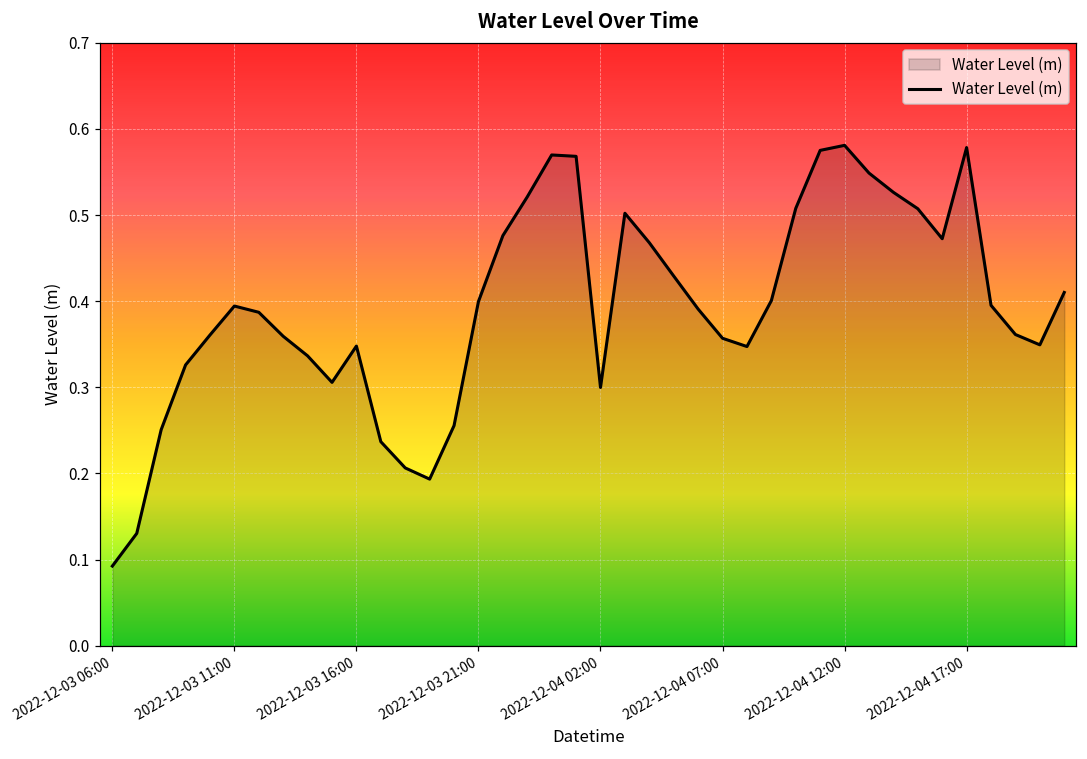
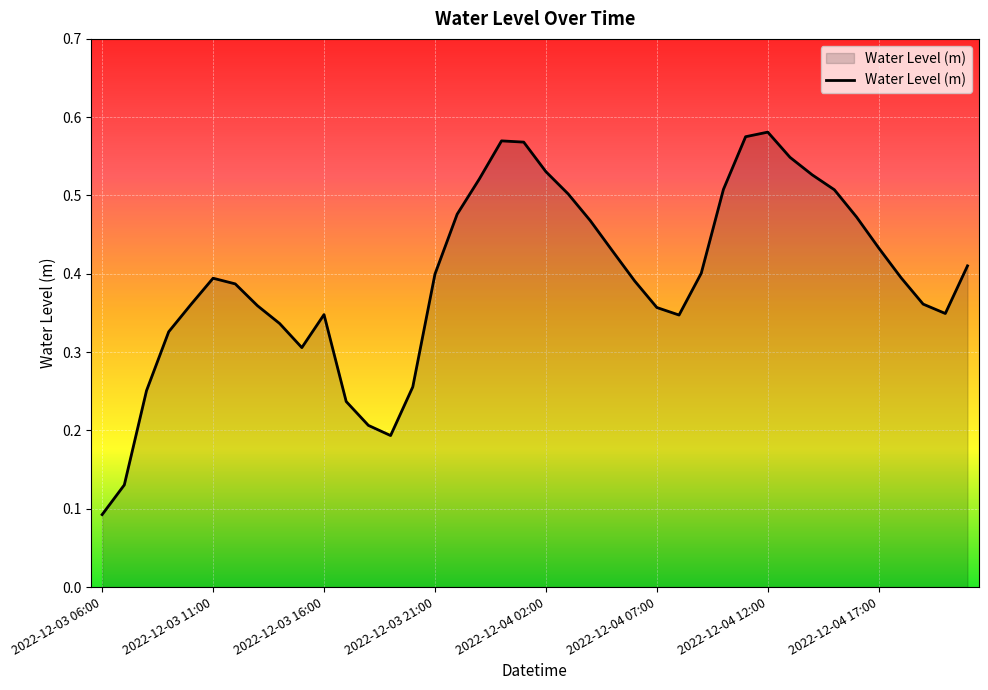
  {
    "2022-12-03 06:00": 0.09,
    "2022-12-03 11:00": 0.39,
    "2022-12-03 16:00": 0.35,
    "2022-12-03 21:00": 0.40,
-   "2022-12-04 02:00": 0.30,
+   "2022-12-04 02:00": 0.53,
    "2022-12-04 07:00": 0.36,
    "2022-12-04 12:00": 0.58,
-   "2022-12-04 17:00": 0.58
+   "2022-12-04 17:00": 0.43
  }
